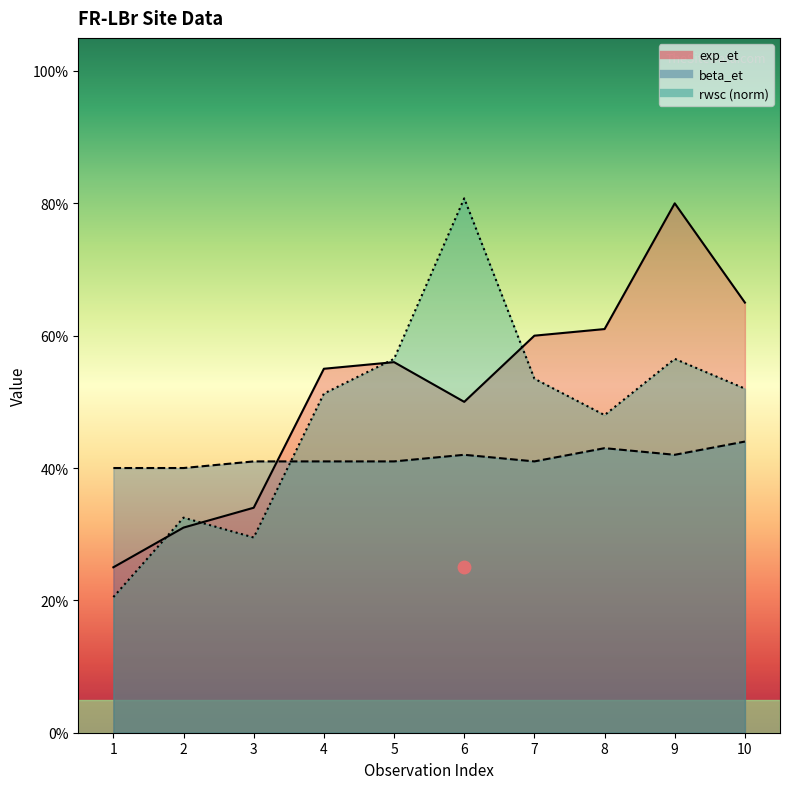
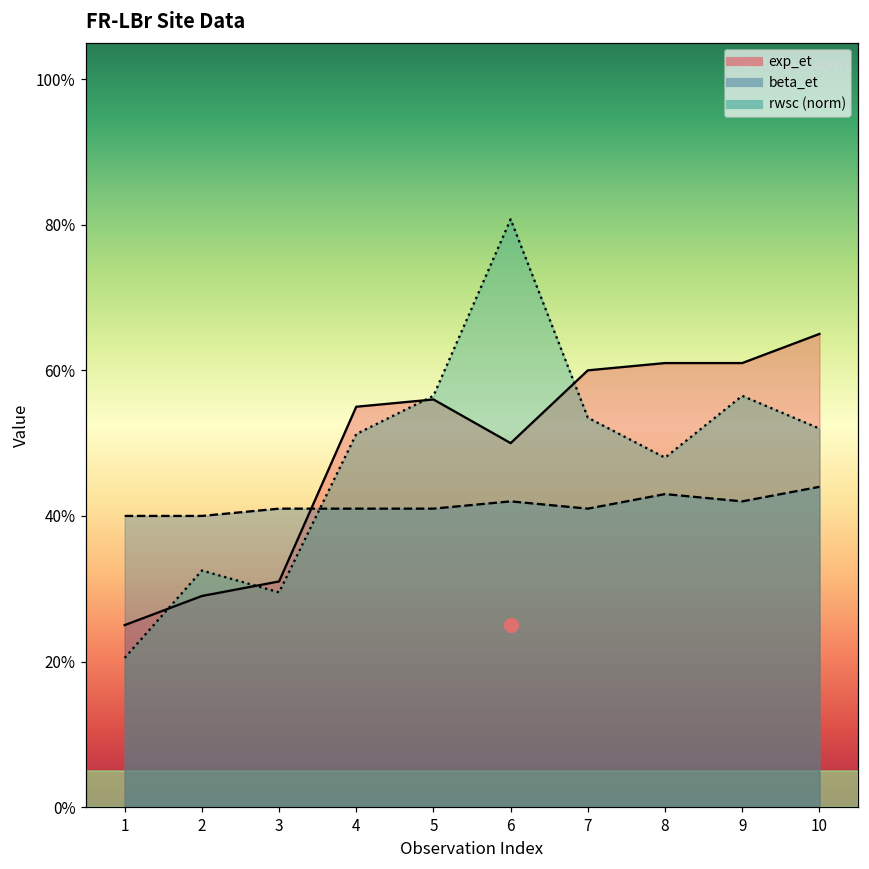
  {
    "exp_et": {
      "1": "25%",
-     "2": "31%",
-     "3": "34%",
+     "2": "29%",
+     "3": "31%",
      "4": "55%",
      "5": "56%",
      "6": "50%",
      "7": "60%",
      "8": "61%",
-     "9": "80%",
+     "9": "61%",
      "10": "65%"
    }
  }
